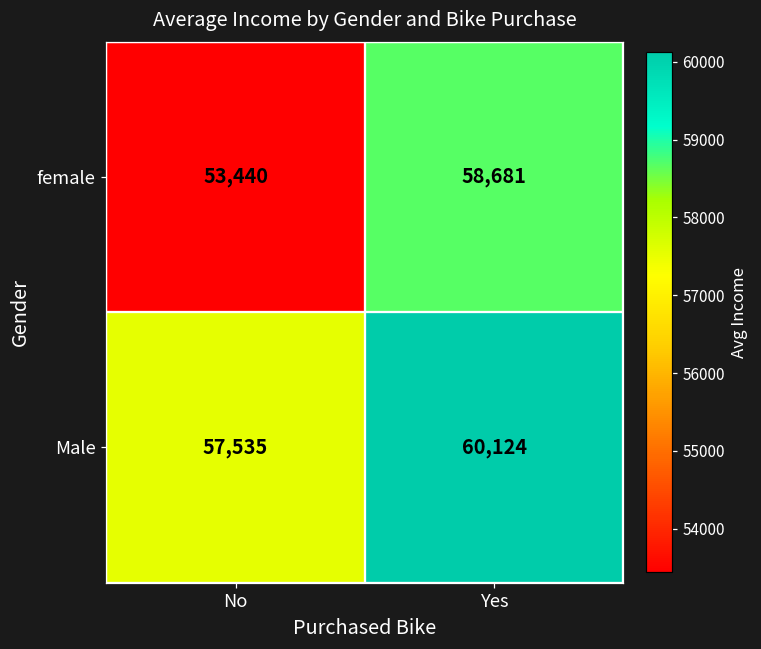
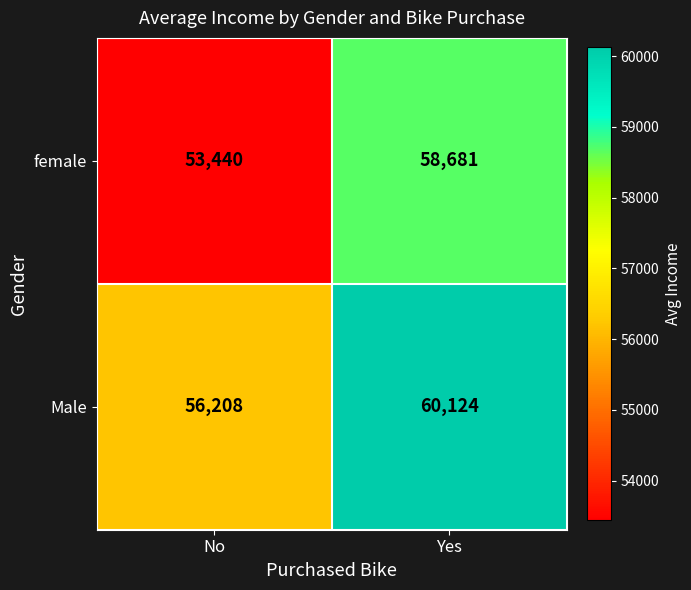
  {
    "female": {
      "No": "53,440",
      "Yes": "58,681"
    },
    "Male": {
-     "No": "57,535",
+     "No": "56,208",
      "Yes": "60,124"
    }
  }
